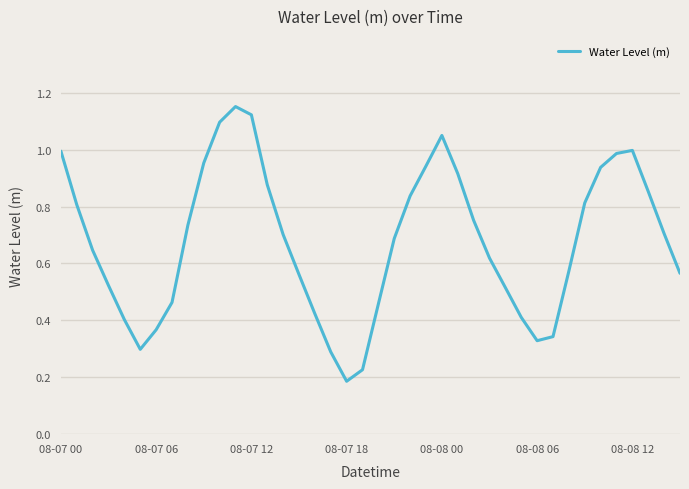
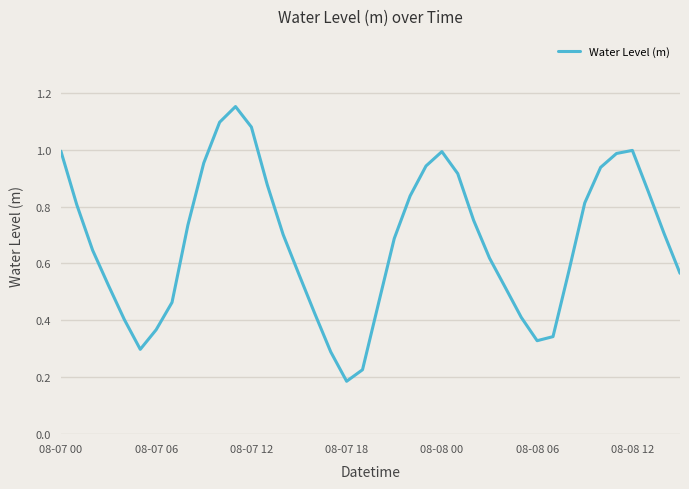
  {
    "08-07 00": 0.99,
    "08-07 06": 0.37,
-   "08-07 12": 1.12,
+   "08-07 12": 1.08,
    "08-07 18": 0.19,
-   "08-08 00": 1.05,
+   "08-08 00": 0.99,
    "08-08 06": 0.33,
    "08-08 12": 1.00
  }
